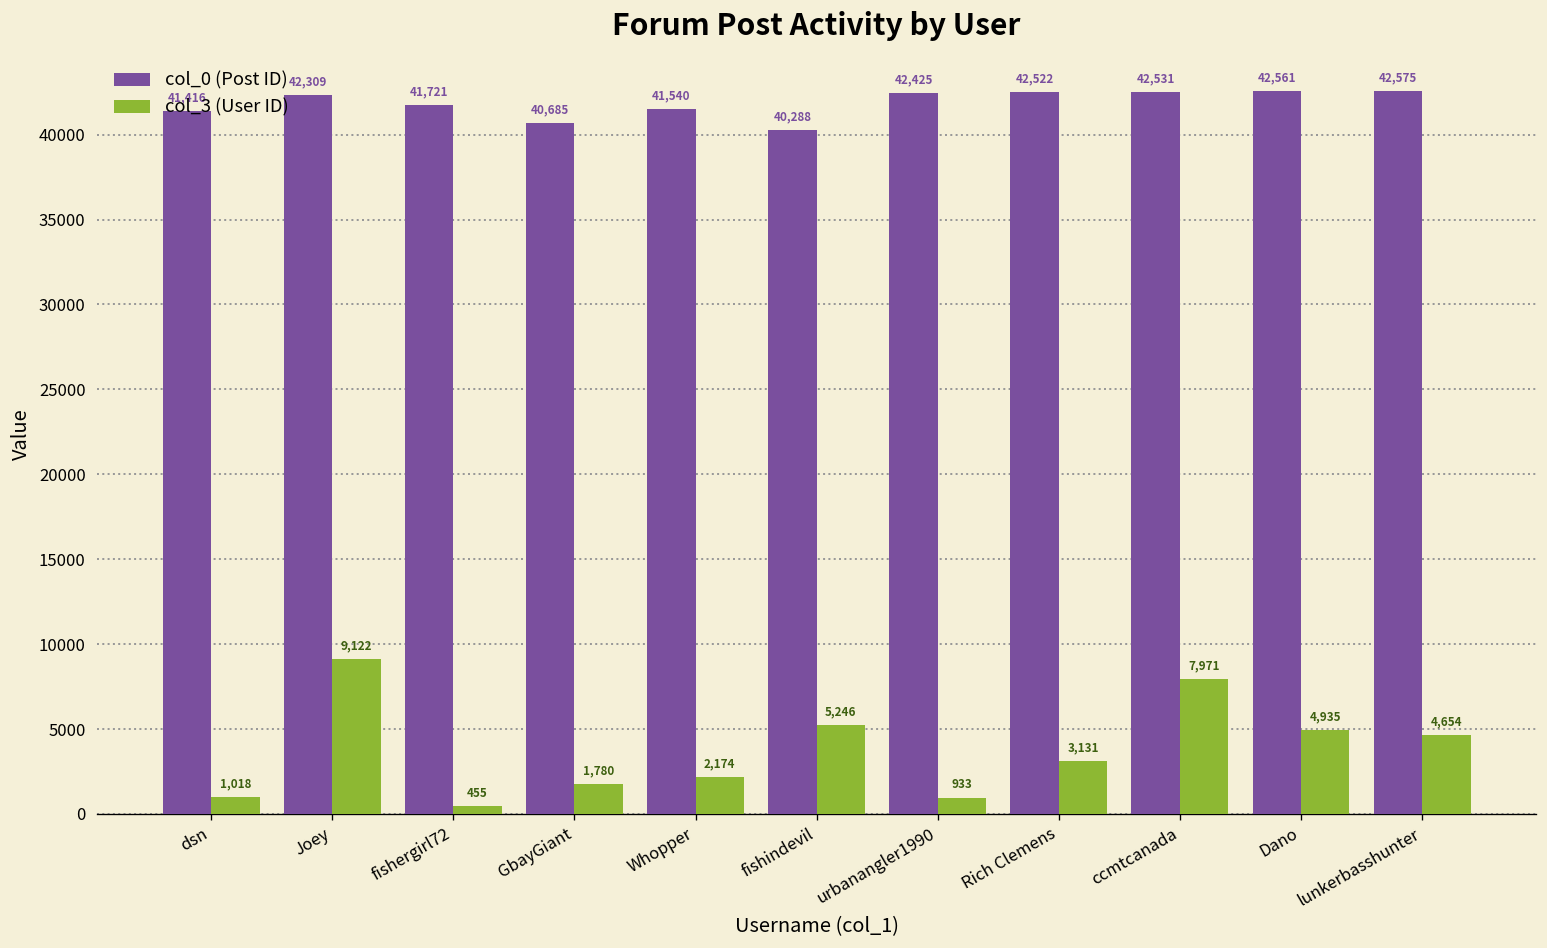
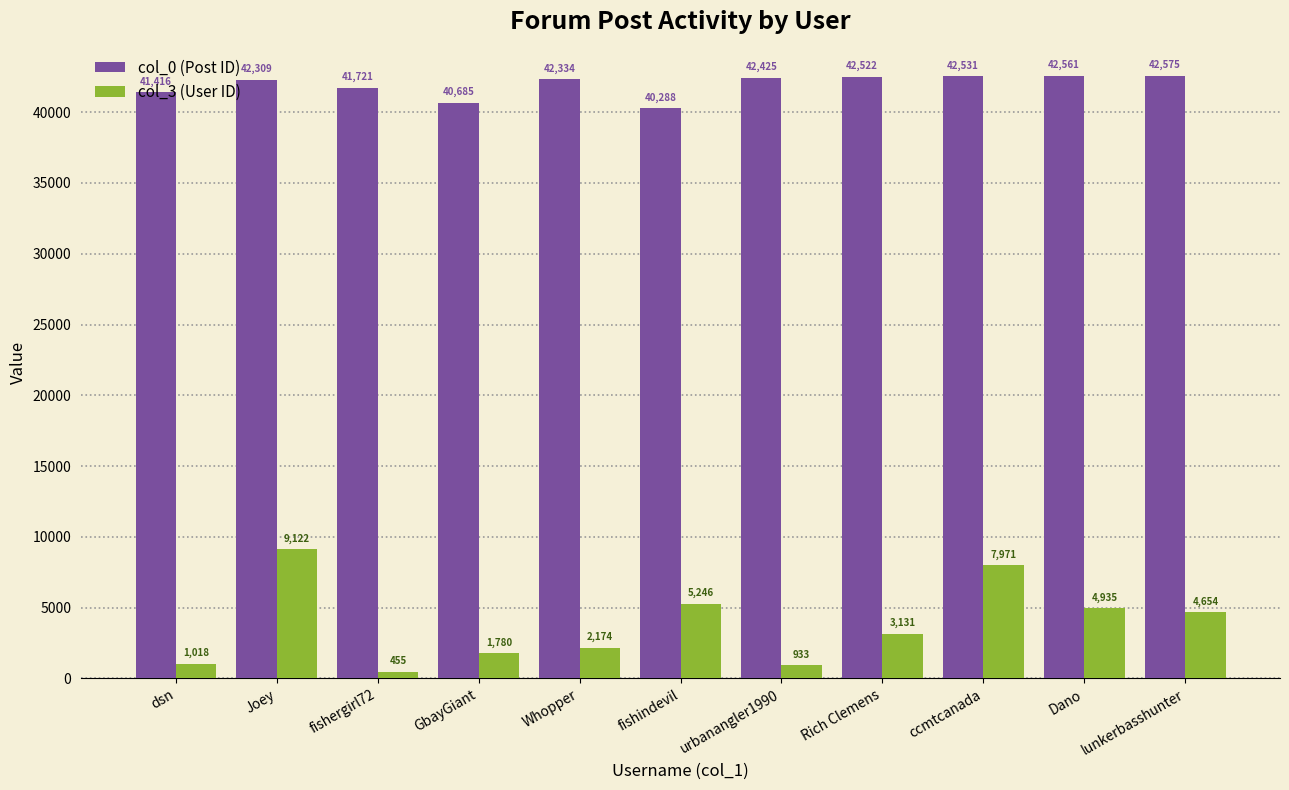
  {
    "col_0 (Post ID)": {
      "dsn": "41,416",
      "Joey": "42,309",
      "fishergirl72": "41,721",
      "GbayGiant": "40,685",
-     "Whopper": "41,540",
+     "Whopper": "42,334",
      "fishindevil": "40,288",
      "urbanangler1990": "42,425",
      "Rich Clemens": "42,522",
      "ccmtcanada": "42,531",
      "Dano": "42,561",
      "lunkerbasshunter": "42,575"
    },
    "col_3 (User ID)": {
      "dsn": "1,018",
      "Joey": "9,122",
      "fishergirl72": "455",
      "GbayGiant": "1,780",
      "Whopper": "2,174",
      "fishindevil": "5,246",
      "urbanangler1990": "933",
      "Rich Clemens": "3,131",
      "ccmtcanada": "7,971",
      "Dano": "4,935",
      "lunkerbasshunter": "4,654"
    }
  }
